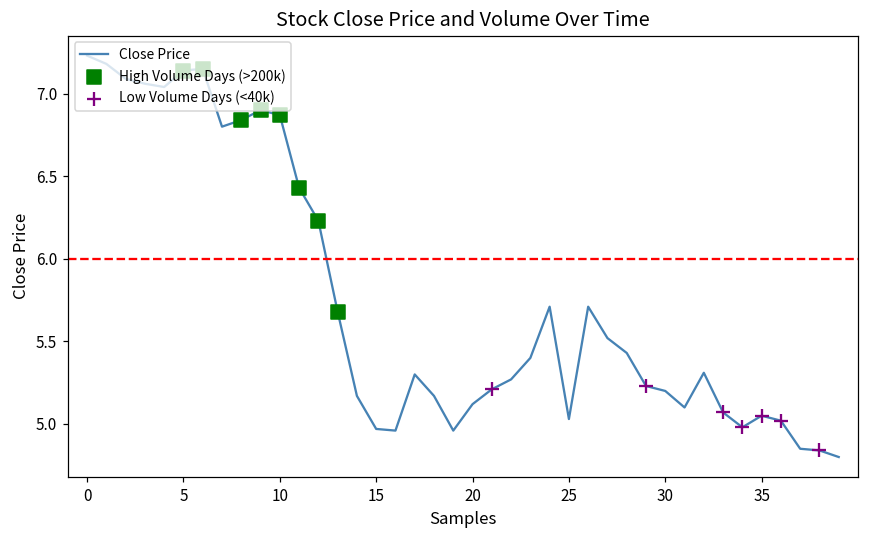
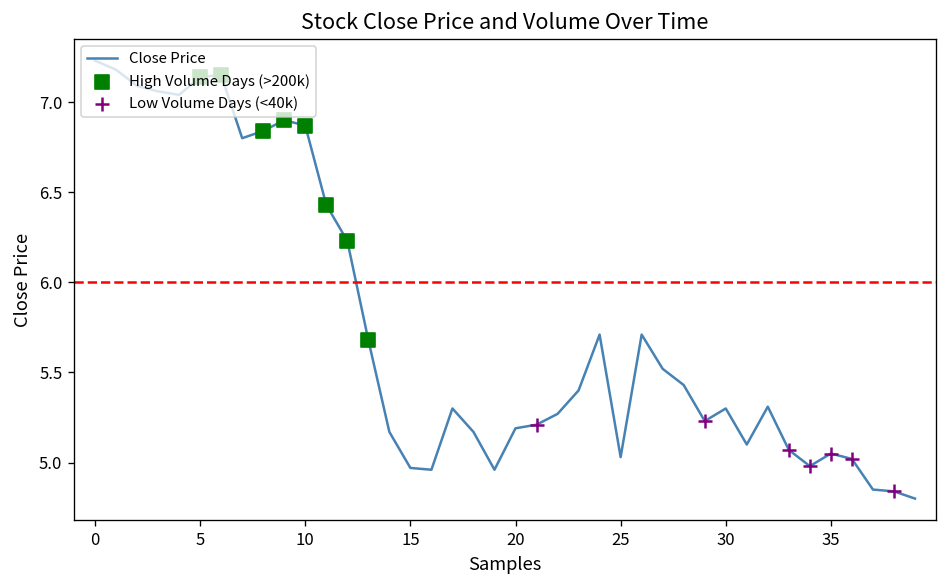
  {
    "Close Price": {
      "15": 4.97,
-     "20": 5.12,
+     "20": 5.19,
      "25": 5.03,
-     "30": 5.2
+     "30": 5.3
    }
  }
